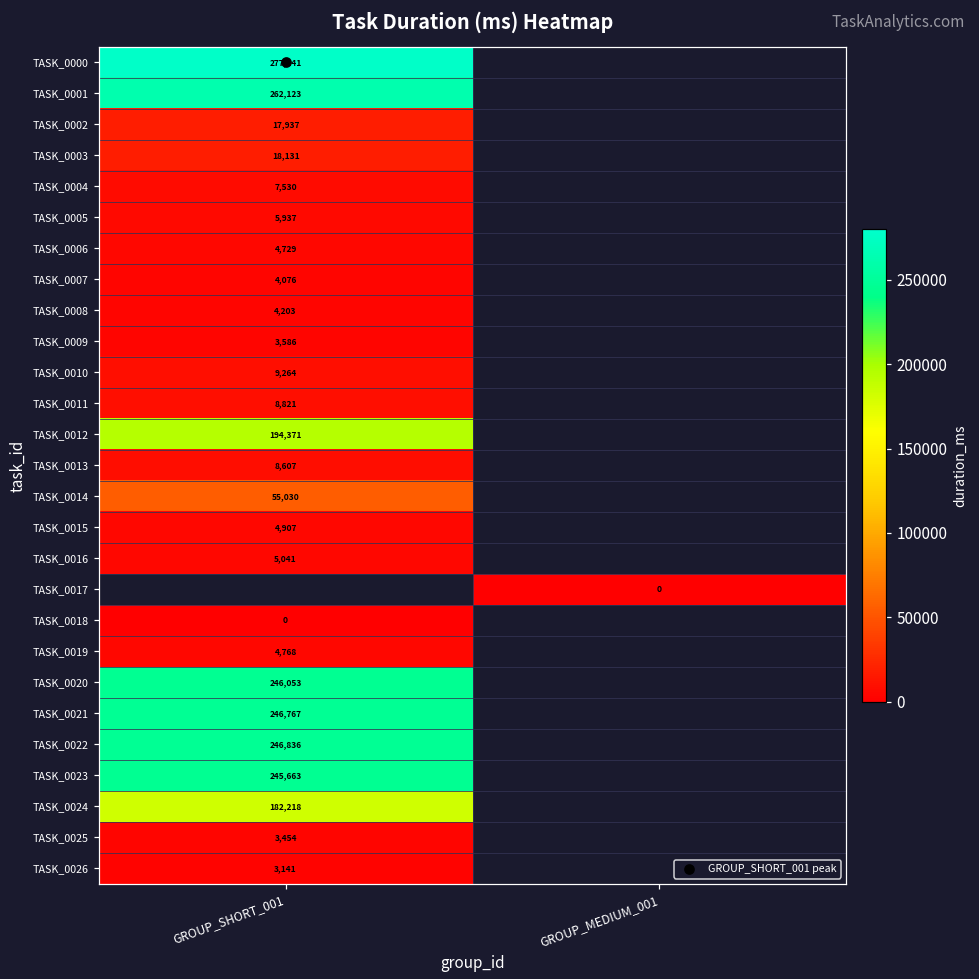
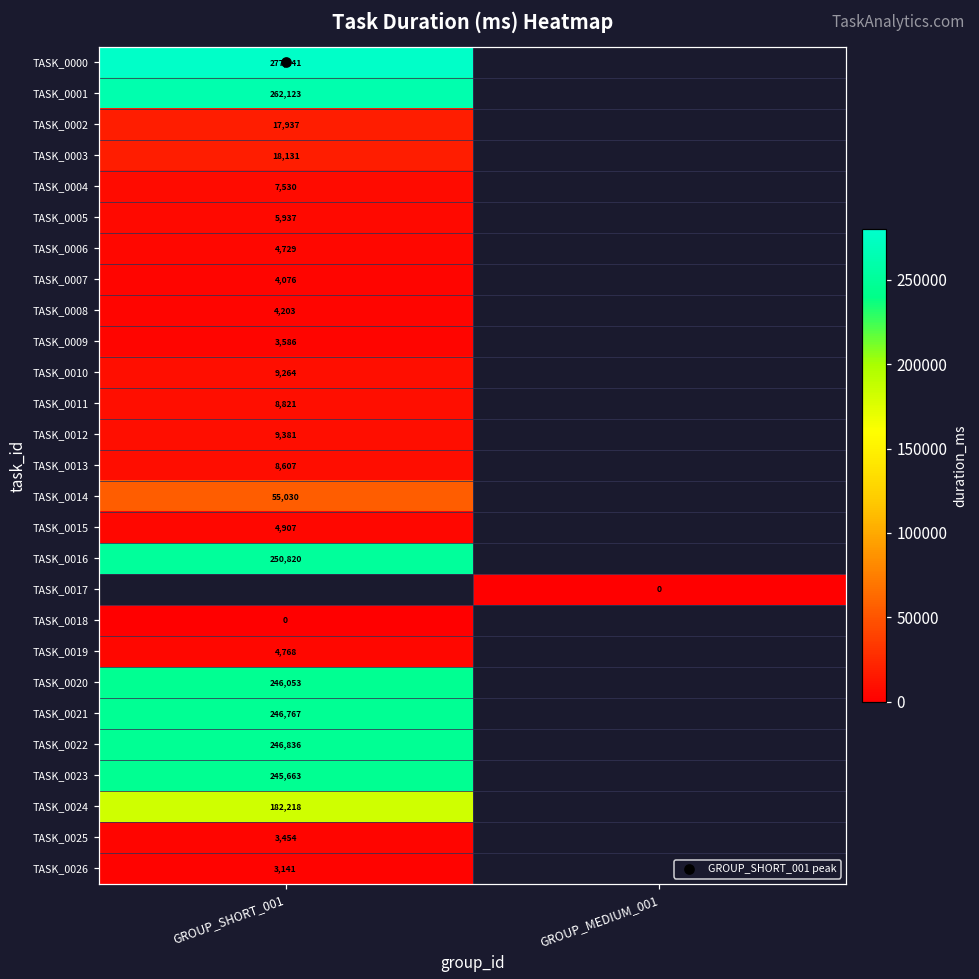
  {
    "TASK_0001": {
      "GROUP_SHORT_001": "262,123"
    },
    "TASK_0002": {
      "GROUP_SHORT_001": "17,937"
    },
    "TASK_0003": {
      "GROUP_SHORT_001": "18,131"
    },
    "TASK_0004": {
      "GROUP_SHORT_001": "7,530"
    },
    "TASK_0005": {
      "GROUP_SHORT_001": "5,937"
    },
    "TASK_0006": {
      "GROUP_SHORT_001": "4,729"
    },
    "TASK_0007": {
      "GROUP_SHORT_001": "4,076"
    },
    "TASK_0008": {
      "GROUP_SHORT_001": "4,203"
    },
    "TASK_0009": {
      "GROUP_SHORT_001": "3,586"
    },
    "TASK_0010": {
      "GROUP_SHORT_001": "9,264"
    },
    "TASK_0011": {
      "GROUP_SHORT_001": "8,821"
    },
    "TASK_0012": {
-     "GROUP_SHORT_001": "194,371"
+     "GROUP_SHORT_001": "9,381"
    },
    "TASK_0013": {
      "GROUP_SHORT_001": "8,607"
    },
    "TASK_0014": {
      "GROUP_SHORT_001": "55,030"
    },
    "TASK_0015": {
      "GROUP_SHORT_001": "4,907"
    },
    "TASK_0016": {
-     "GROUP_SHORT_001": "5,041"
+     "GROUP_SHORT_001": "250,820"
    },
    "TASK_0017": {
      "GROUP_MEDIUM_001": "0"
    },
    "TASK_0018": {
      "GROUP_SHORT_001": "0"
    },
    "TASK_0019": {
      "GROUP_SHORT_001": "4,768"
    },
    "TASK_0020": {
      "GROUP_SHORT_001": "246,053"
    },
    "TASK_0021": {
      "GROUP_SHORT_001": "246,767"
    },
    "TASK_0022": {
      "GROUP_SHORT_001": "246,836"
    },
    "TASK_0023": {
      "GROUP_SHORT_001": "245,663"
    },
    "TASK_0024": {
      "GROUP_SHORT_001": "182,218"
    },
    "TASK_0025": {
      "GROUP_SHORT_001": "3,454"
    },
    "TASK_0026": {
      "GROUP_SHORT_001": "3,141"
    }
  }
